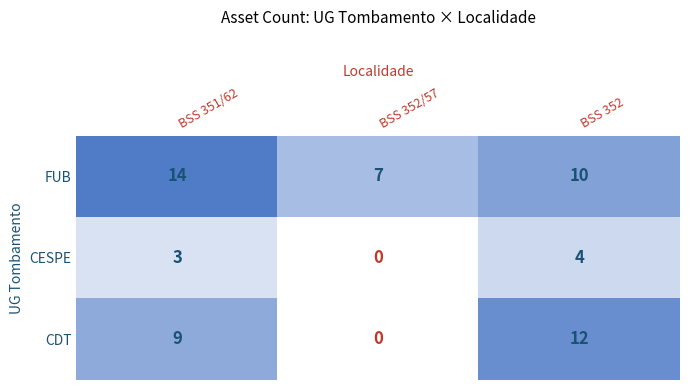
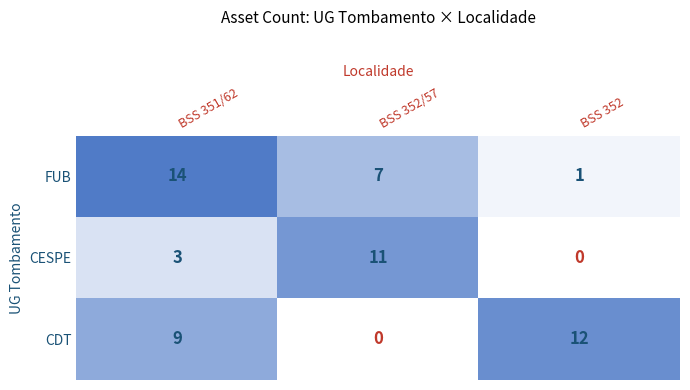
  {
    "FUB": {
      "BSS 351/62": 14,
      "BSS 352/57": 7,
-     "BSS 352": 10
+     "BSS 352": 1
    },
    "CESPE": {
      "BSS 351/62": 3,
-     "BSS 352/57": 0,
-     "BSS 352": 4
+     "BSS 352/57": 11,
+     "BSS 352": 0
    },
    "CDT": {
      "BSS 351/62": 9,
      "BSS 352/57": 0,
      "BSS 352": 12
    }
  }
